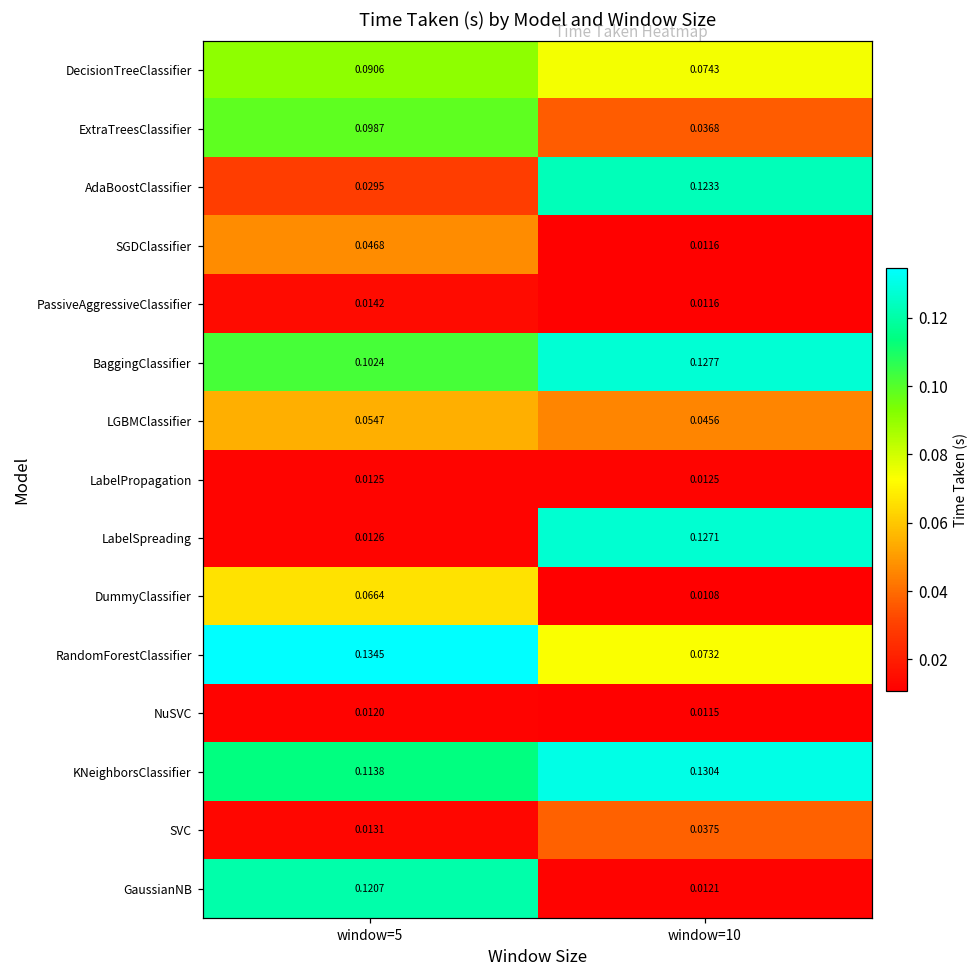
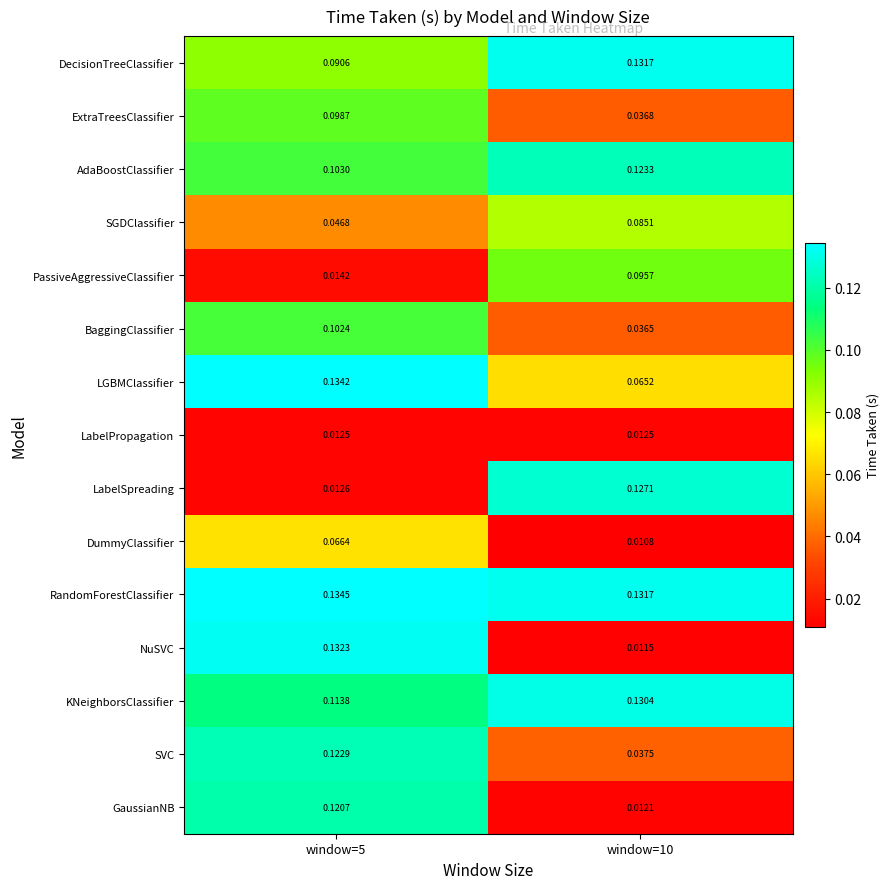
  {
    "DecisionTreeClassifier": {
      "window=5": 0.0906,
-     "window=10": 0.0743
+     "window=10": 0.1317
    },
    "ExtraTreesClassifier": {
      "window=5": 0.0987,
      "window=10": 0.0368
    },
    "AdaBoostClassifier": {
-     "window=5": 0.0295,
+     "window=5": 0.1030,
      "window=10": 0.1233
    },
    "SGDClassifier": {
      "window=5": 0.0468,
-     "window=10": 0.0116
+     "window=10": 0.0851
    },
    "PassiveAggressiveClassifier": {
      "window=5": 0.0142,
-     "window=10": 0.0116
+     "window=10": 0.0957
    },
    "BaggingClassifier": {
      "window=5": 0.1024,
-     "window=10": 0.1277
+     "window=10": 0.0365
    },
    "LGBMClassifier": {
-     "window=5": 0.0547,
-     "window=10": 0.0456
+     "window=5": 0.1342,
+     "window=10": 0.0652
    },
    "LabelPropagation": {
      "window=5": 0.0125,
      "window=10": 0.0125
    },
    "LabelSpreading": {
      "window=5": 0.0126,
      "window=10": 0.1271
    },
    "DummyClassifier": {
      "window=5": 0.0664,
      "window=10": 0.0108
    },
    "RandomForestClassifier": {
      "window=5": 0.1345,
-     "window=10": 0.0732
+     "window=10": 0.1317
    },
    "NuSVC": {
-     "window=5": 0.0120,
+     "window=5": 0.1323,
      "window=10": 0.0115
    },
    "KNeighborsClassifier": {
      "window=5": 0.1138,
      "window=10": 0.1304
    },
    "SVC": {
-     "window=5": 0.0131,
+     "window=5": 0.1229,
      "window=10": 0.0375
    },
    "GaussianNB": {
      "window=5": 0.1207,
      "window=10": 0.0121
    }
  }
